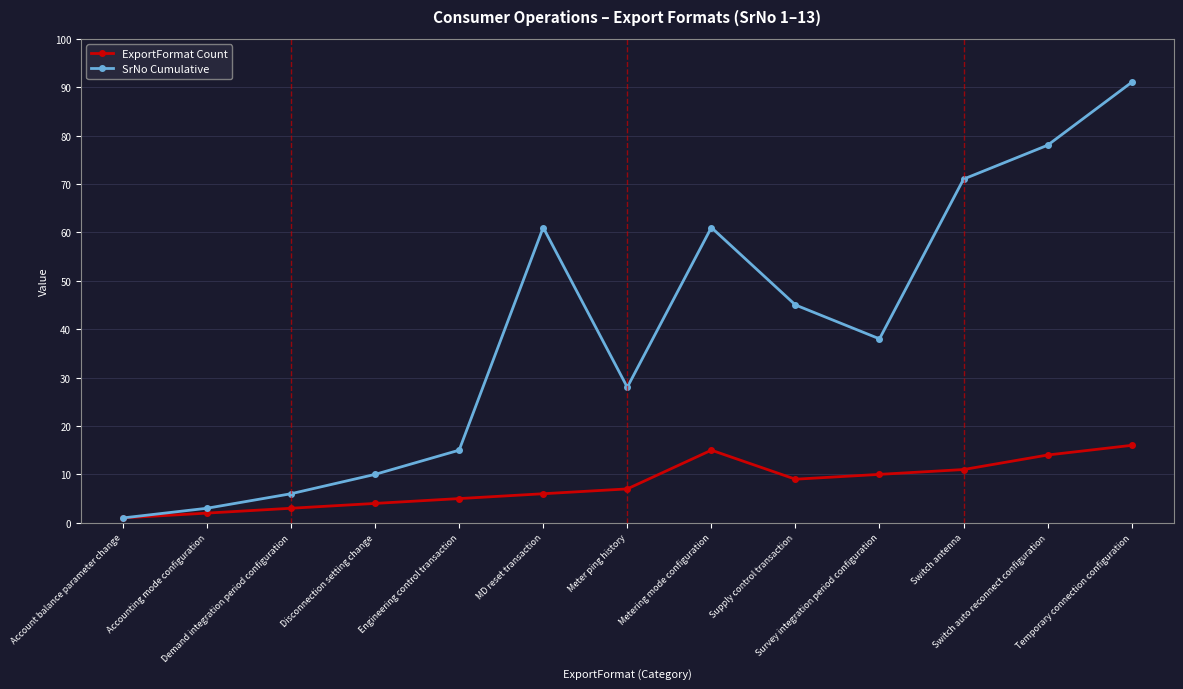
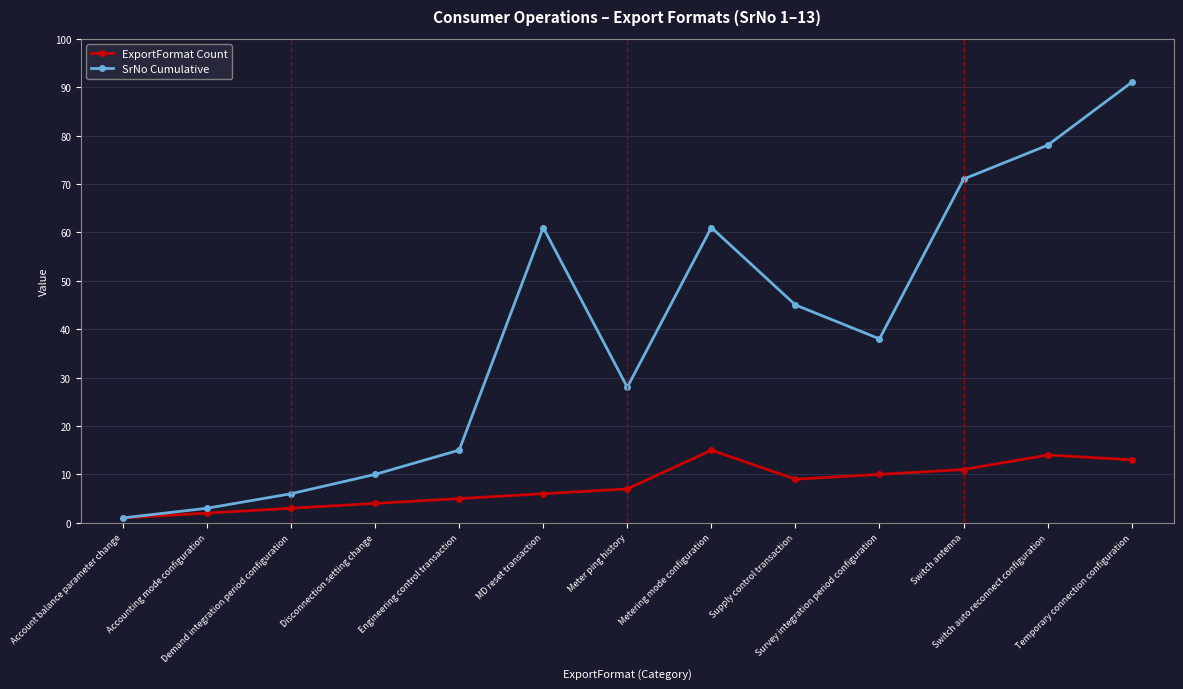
  {
    "ExportFormat Count": {
      "Accounting mode configuration": 2,
      "Demand integration period configuration": 3,
      "Disconnection setting change": 4,
      "Engineering control transaction": 5,
      "MD reset transaction": 6,
      "Meter ping history": 7,
      "Metering mode configuration": 15,
      "Supply control transaction": 9,
      "Survey integration period configuration": 10,
      "Switch antenna": 11,
      "Switch auto reconnect configuration": 14,
-     "Temporary connection configuration": 16
+     "Temporary connection configuration": 13
    },
    "SrNo Cumulative": {
      "Accounting mode configuration": 3,
      "Demand integration period configuration": 6,
      "Disconnection setting change": 10,
      "Engineering control transaction": 15,
      "MD reset transaction": 61,
      "Meter ping history": 28,
      "Metering mode configuration": 61,
      "Supply control transaction": 45,
      "Survey integration period configuration": 38,
      "Switch antenna": 71,
      "Switch auto reconnect configuration": 78,
      "Temporary connection configuration": 91
    }
  }
